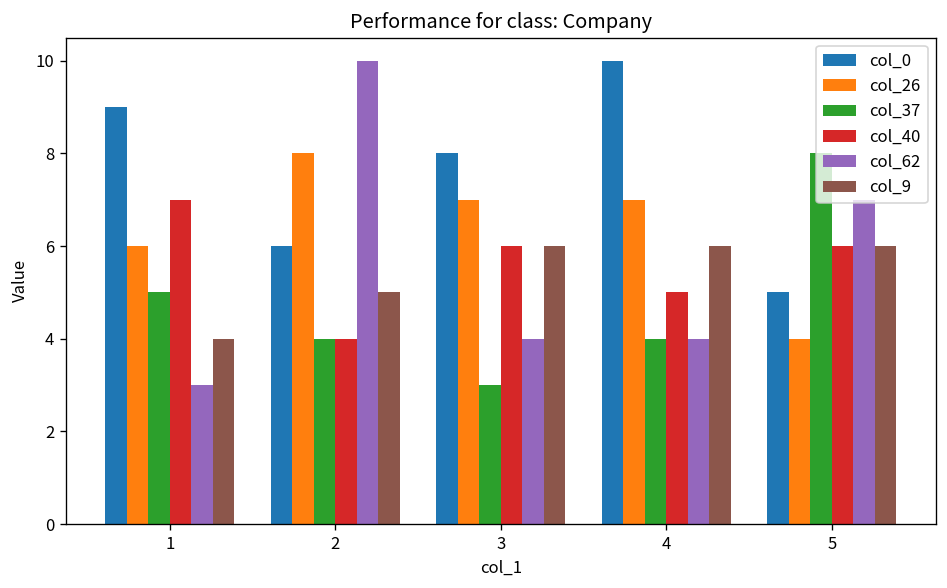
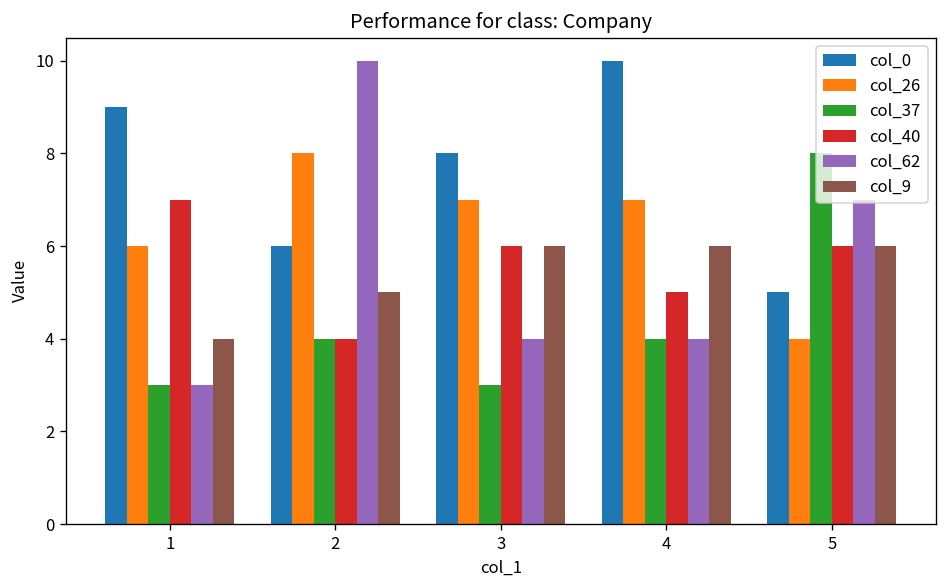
  {
    "col_0": {
      "1": 9,
      "2": 6,
      "3": 8,
      "4": 10,
      "5": 5
    },
    "col_26": {
      "1": 6,
      "2": 8,
      "3": 7,
      "4": 7,
      "5": 4
    },
    "col_37": {
-     "1": 5,
+     "1": 3,
      "2": 4,
      "3": 3,
      "4": 4
    },
    "col_40": {
      "1": 7,
      "2": 4,
      "3": 6,
      "4": 5,
      "5": 6
    },
    "col_62": {
      "1": 3,
      "2": 10,
      "3": 4,
      "4": 4
    },
    "col_9": {
      "1": 4,
      "2": 5,
      "3": 6,
      "4": 6,
      "5": 6
    }
  }
